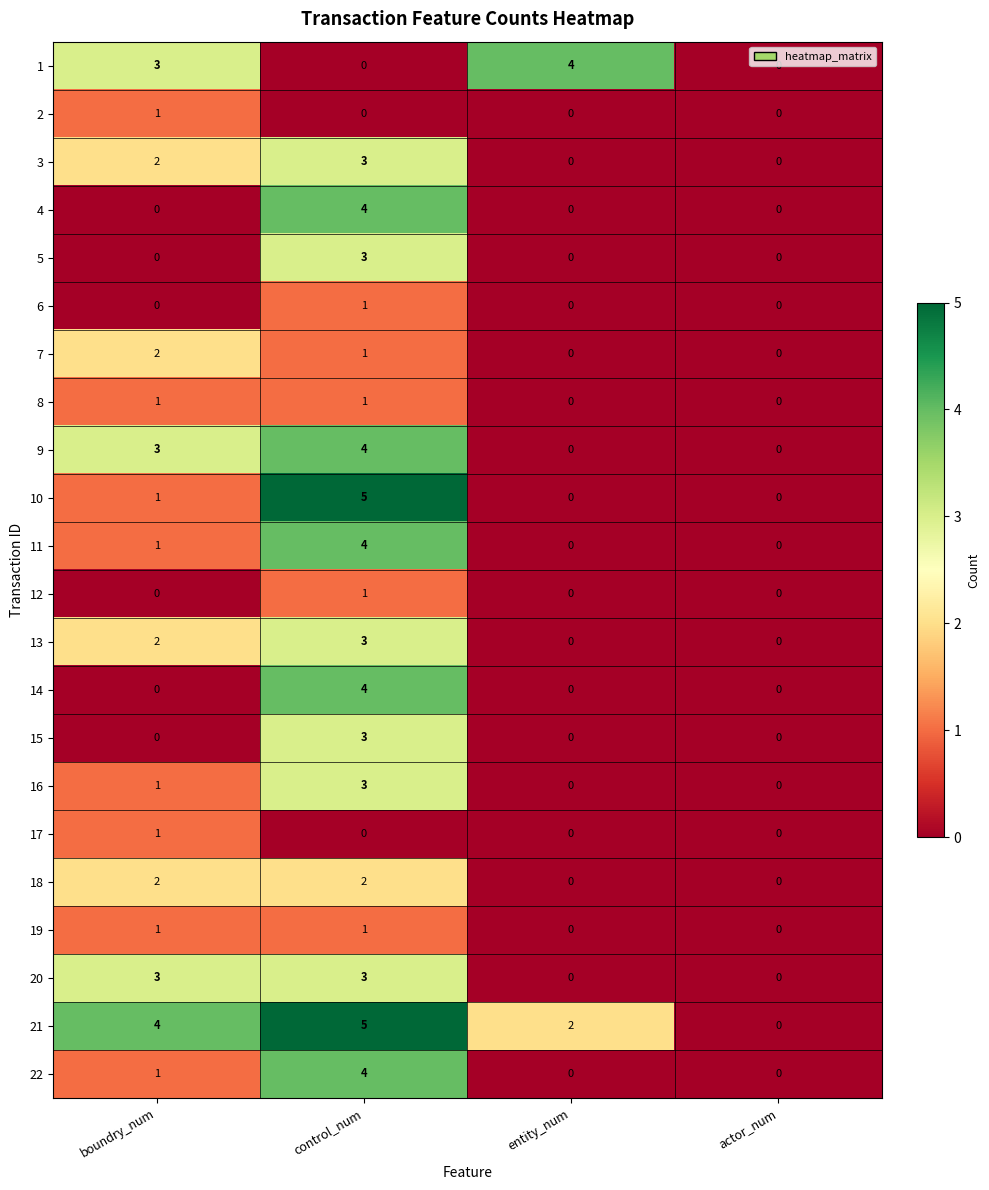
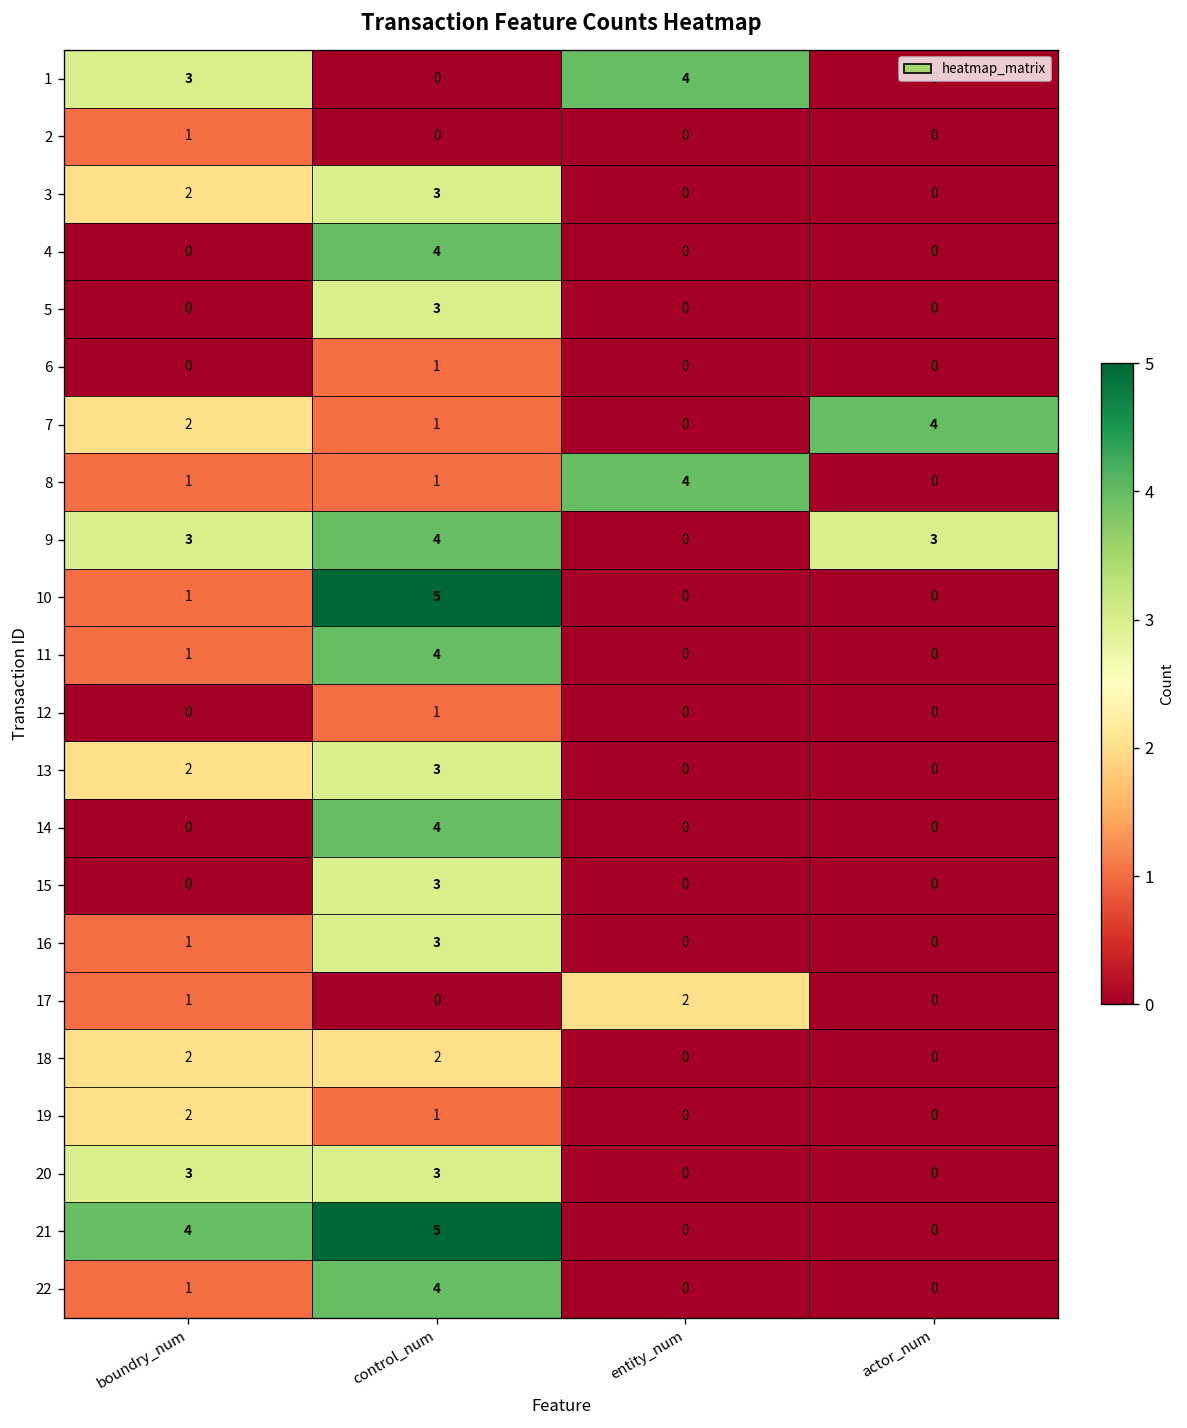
  {
    "1": {
      "boundry_num": 3,
      "control_num": 0,
      "entity_num": 4
    },
    "2": {
      "boundry_num": 1,
      "control_num": 0,
      "entity_num": 0,
      "actor_num": 0
    },
    "3": {
      "boundry_num": 2,
      "control_num": 3,
      "entity_num": 0,
      "actor_num": 0
    },
    "4": {
      "boundry_num": 0,
      "control_num": 4,
      "entity_num": 0,
      "actor_num": 0
    },
    "5": {
      "boundry_num": 0,
      "control_num": 3,
      "entity_num": 0,
      "actor_num": 0
    },
    "6": {
      "boundry_num": 0,
      "control_num": 1,
      "entity_num": 0,
      "actor_num": 0
    },
    "7": {
      "boundry_num": 2,
      "control_num": 1,
      "entity_num": 0,
-     "actor_num": 0
+     "actor_num": 4
    },
    "8": {
      "boundry_num": 1,
      "control_num": 1,
-     "entity_num": 0,
+     "entity_num": 4,
      "actor_num": 0
    },
    "9": {
      "boundry_num": 3,
      "control_num": 4,
      "entity_num": 0,
-     "actor_num": 0
+     "actor_num": 3
    },
    "10": {
      "boundry_num": 1,
      "control_num": 5,
      "entity_num": 0,
      "actor_num": 0
    },
    "11": {
      "boundry_num": 1,
      "control_num": 4,
      "entity_num": 0,
      "actor_num": 0
    },
    "12": {
      "boundry_num": 0,
      "control_num": 1,
      "entity_num": 0,
      "actor_num": 0
    },
    "13": {
      "boundry_num": 2,
      "control_num": 3,
      "entity_num": 0,
      "actor_num": 0
    },
    "14": {
      "boundry_num": 0,
      "control_num": 4,
      "entity_num": 0,
      "actor_num": 0
    },
    "15": {
      "boundry_num": 0,
      "control_num": 3,
      "entity_num": 0,
      "actor_num": 0
    },
    "16": {
      "boundry_num": 1,
      "control_num": 3,
      "entity_num": 0,
      "actor_num": 0
    },
    "17": {
      "boundry_num": 1,
      "control_num": 0,
-     "entity_num": 0,
+     "entity_num": 2,
      "actor_num": 0
    },
    "18": {
      "boundry_num": 2,
      "control_num": 2,
      "entity_num": 0,
      "actor_num": 0
    },
    "19": {
-     "boundry_num": 1,
+     "boundry_num": 2,
      "control_num": 1,
      "entity_num": 0,
      "actor_num": 0
    },
    "20": {
      "boundry_num": 3,
      "control_num": 3,
      "entity_num": 0,
      "actor_num": 0
    },
    "21": {
      "boundry_num": 4,
      "control_num": 5,
-     "entity_num": 2,
+     "entity_num": 0,
      "actor_num": 0
    },
    "22": {
      "boundry_num": 1,
      "control_num": 4,
      "entity_num": 0,
      "actor_num": 0
    }
  }
